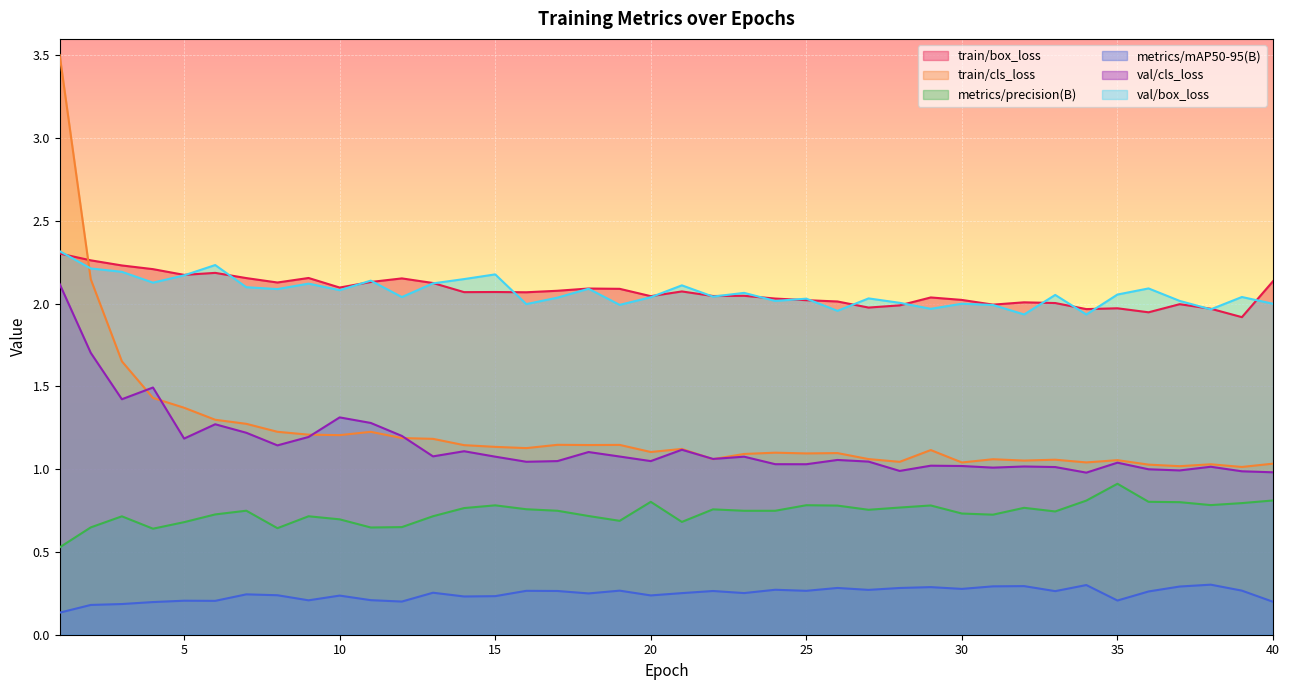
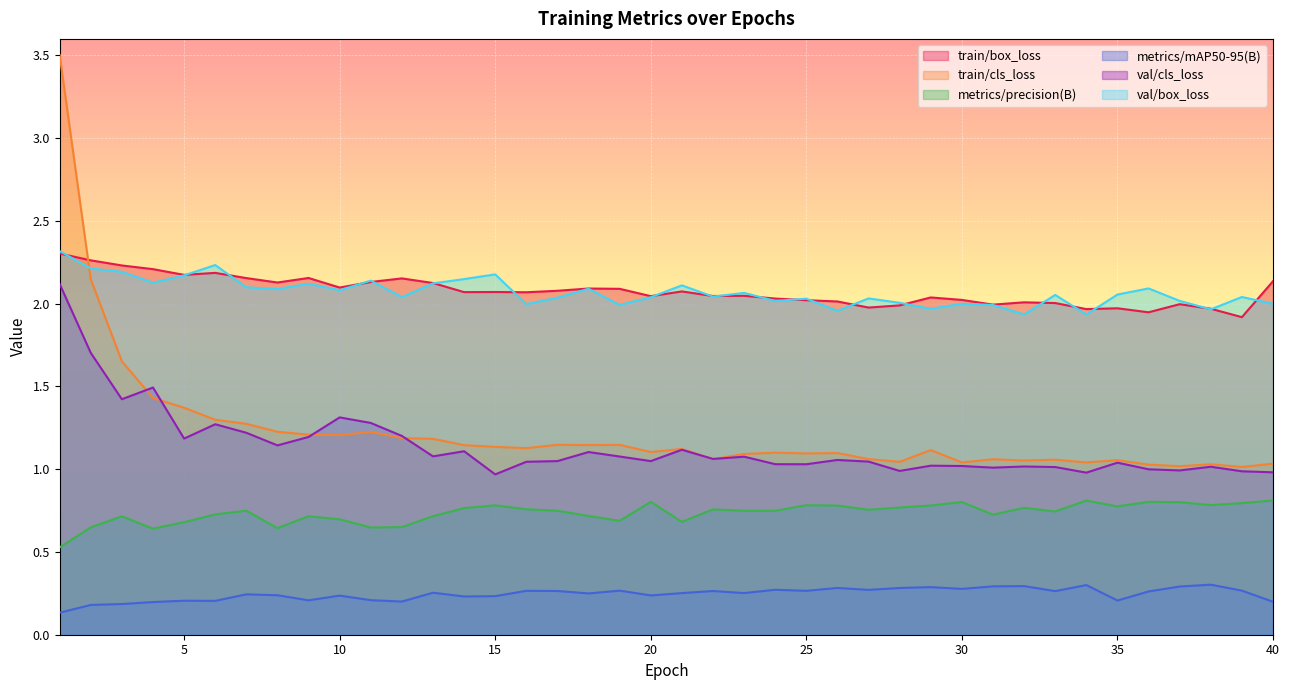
  {
    "train/box_loss": {
      "10": 2.10,
      "15": 2.07,
      "30": 2.02,
      "35": 1.97,
      "40": 2.14
    },
    "train/cls_loss": {
      "5": 1.37,
      "10": 1.21,
      "15": 1.14,
      "20": 1.10,
      "25": 1.10,
      "30": 1.04,
      "40": 1.03
    },
    "metrics/precision(B)": {
      "5": 0.68,
      "10": 0.70,
      "15": 0.78,
      "20": 0.80,
      "25": 0.78,
-     "30": 0.73,
-     "35": 0.91,
+     "30": 0.80,
+     "35": 0.78,
      "40": 0.81
    },
    "metrics/mAP50-95(B)": {
      "5": 0.21,
      "10": 0.24,
      "15": 0.23,
      "20": 0.24,
      "25": 0.27,
      "30": 0.28,
      "35": 0.21,
      "40": 0.20
    },
    "val/cls_loss": {
      "5": 1.19,
      "10": 1.31,
-     "15": 1.08,
+     "15": 0.97,
      "20": 1.05,
      "25": 1.03,
      "30": 1.02,
      "40": 0.98
    },
    "val/box_loss": {
      "10": 2.08,
      "15": 2.18,
      "30": 2.00,
      "35": 2.06,
      "40": 2.00
    }
  }
